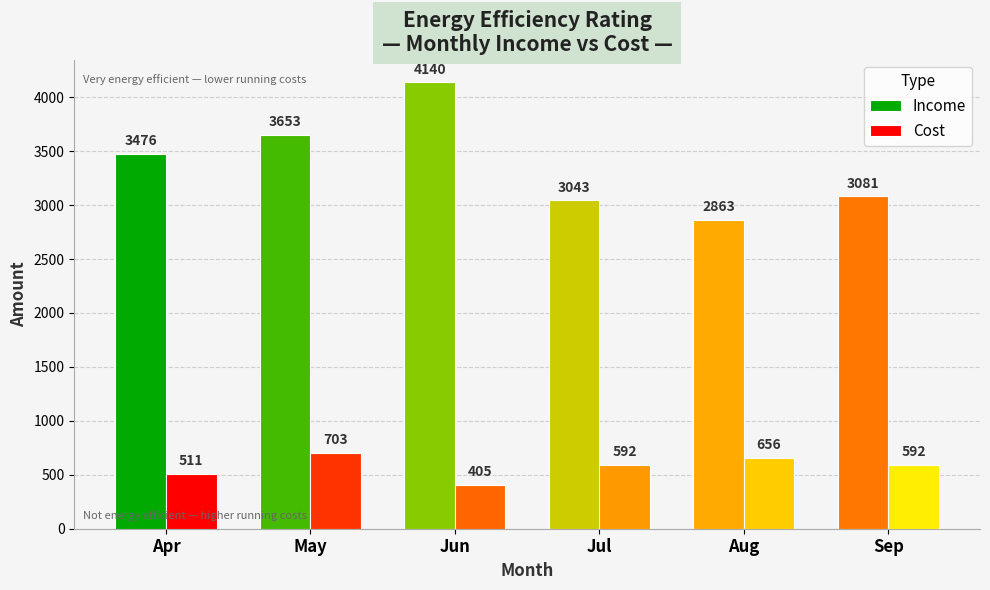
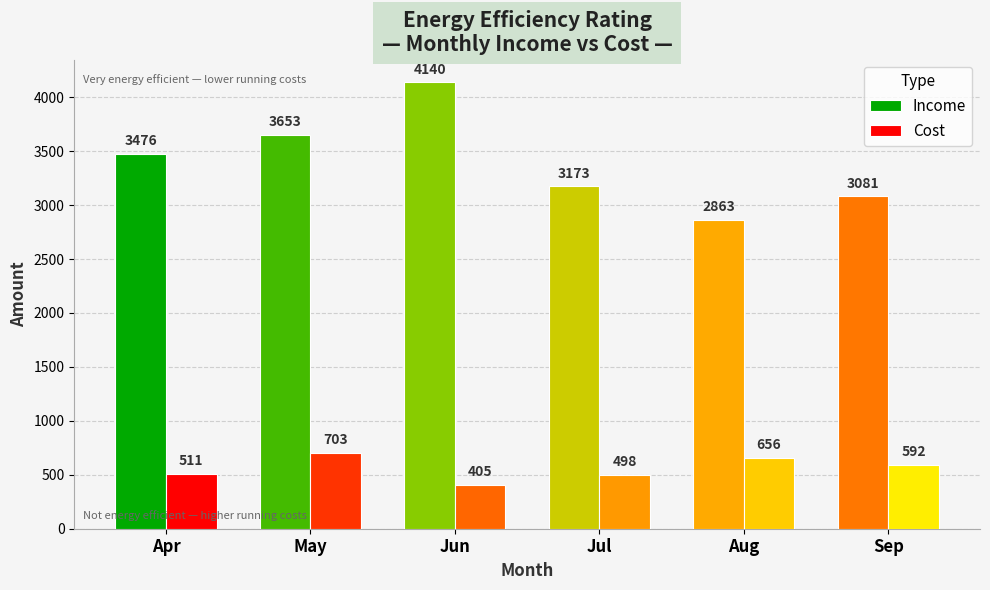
  {
    "Income": {
      "Apr": 3476,
      "May": 3653,
      "Jun": 4140,
-     "Jul": 3043,
+     "Jul": 3173,
      "Aug": 2863,
      "Sep": 3081
    },
    "Cost": {
      "Apr": 511,
      "May": 703,
      "Jun": 405,
-     "Jul": 592,
+     "Jul": 498,
      "Aug": 656,
      "Sep": 592
    }
  }
